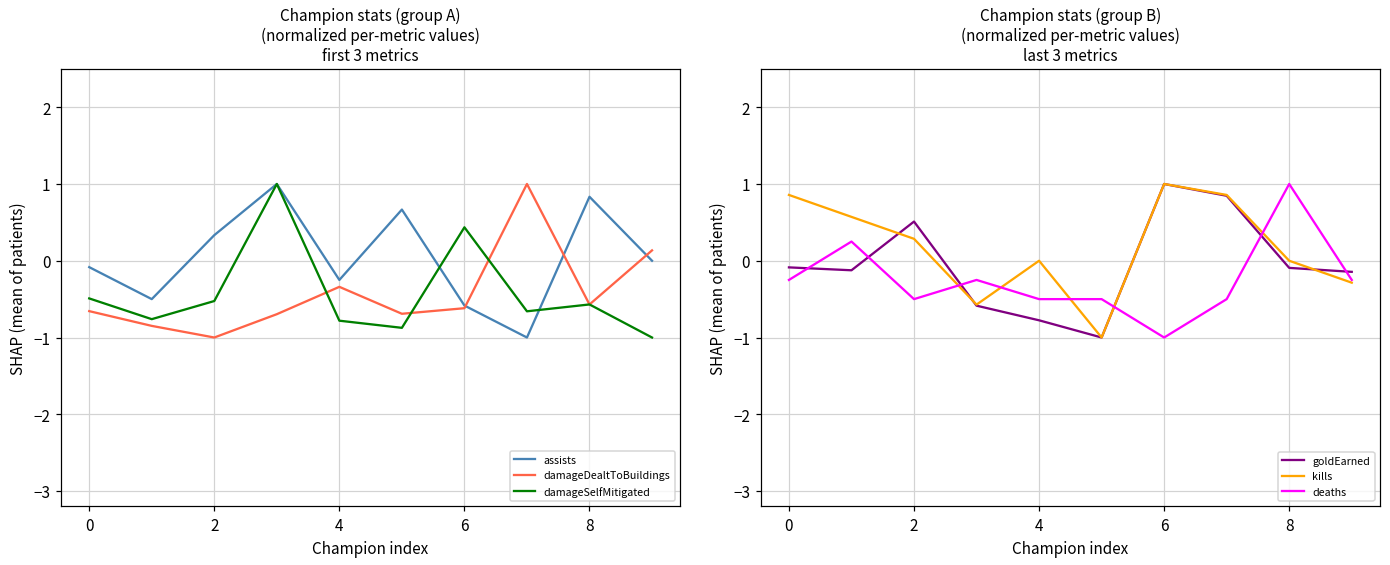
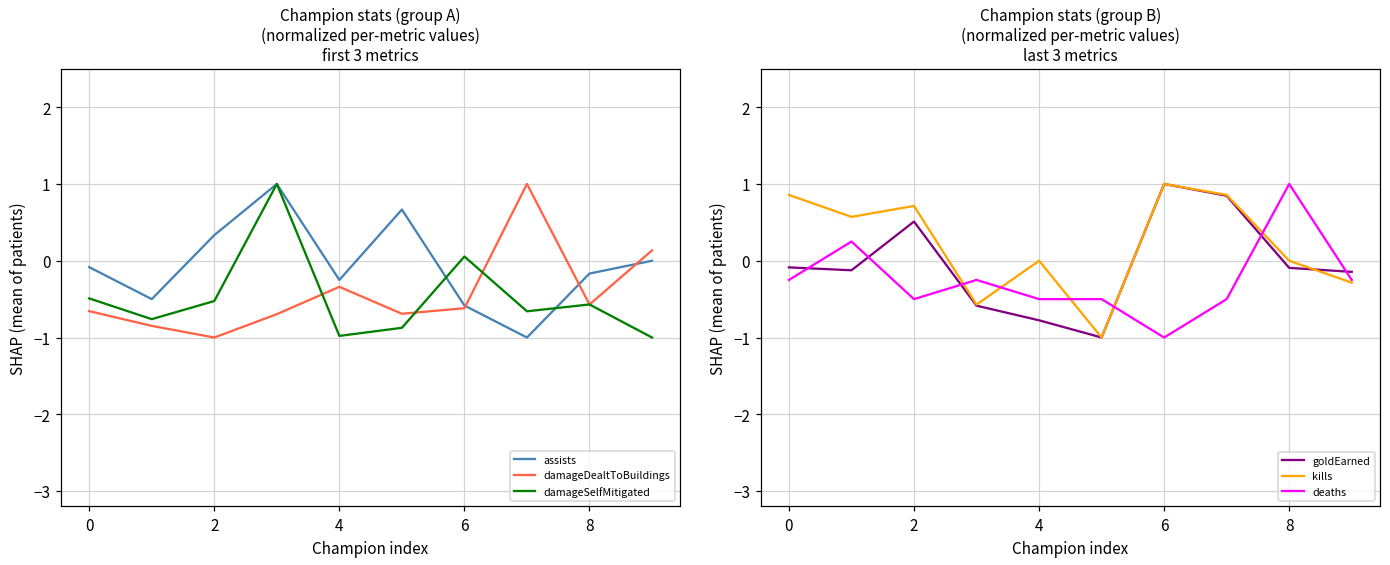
  {
    "Champion stats (group A) (normalized per-metric values) first 3 metrics": {
      "assists": {
        "0": -0.1,
        "2": 0.3,
        "4": -0.3,
-       "8": 0.8
+       "8": -0.2
      },
      "damageDealtToBuildings": {
        "0": -0.7,
        "2": -1.0,
        "4": -0.3
      },
      "damageSelfMitigated": {
        "0": -0.5,
        "2": -0.5,
-       "4": -0.8,
-       "6": 0.4
+       "4": -1.0,
+       "6": 0.1
      }
    },
    "Champion stats (group B) (normalized per-metric values) last 3 metrics": {
      "goldEarned": {
        "0": -0.1,
        "2": 0.5,
        "4": -0.8,
        "8": -0.1
      },
      "kills": {
        "0": 0.9,
-       "2": 0.3,
+       "2": 0.7,
        "4": 0.0,
        "8": 0.0
      },
      "deaths": {
        "0": -0.3,
        "2": -0.5,
        "4": -0.5,
        "6": -1.0,
        "8": 1.0
      }
    }
  }
